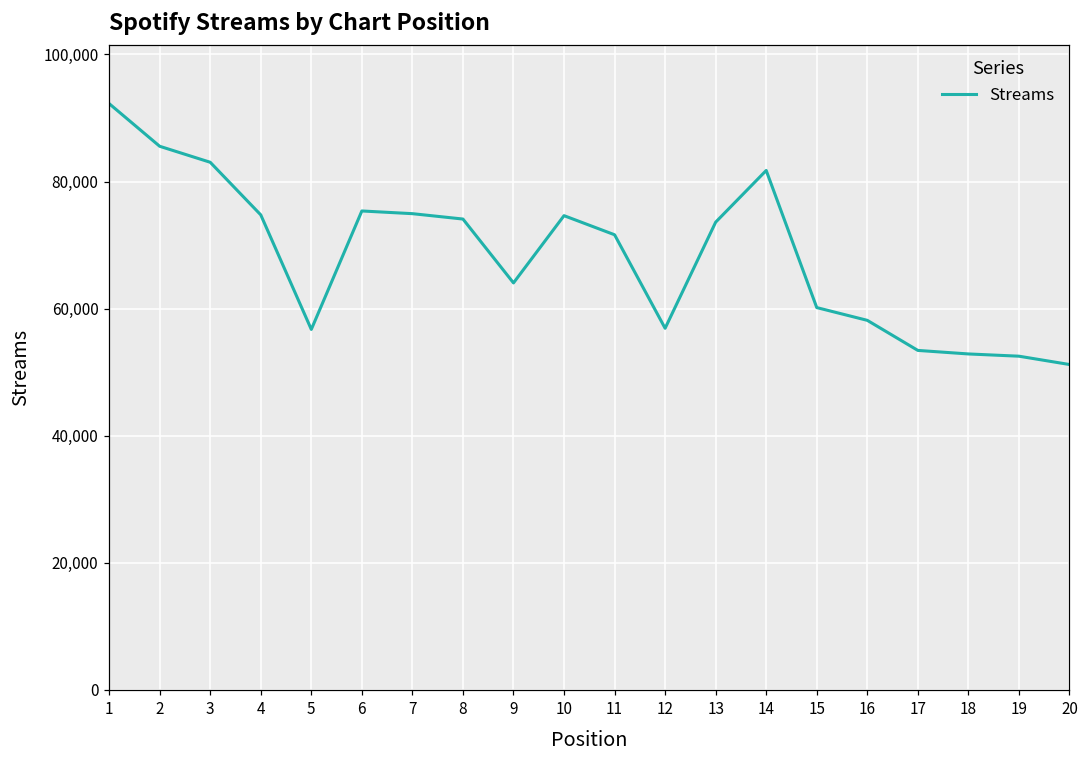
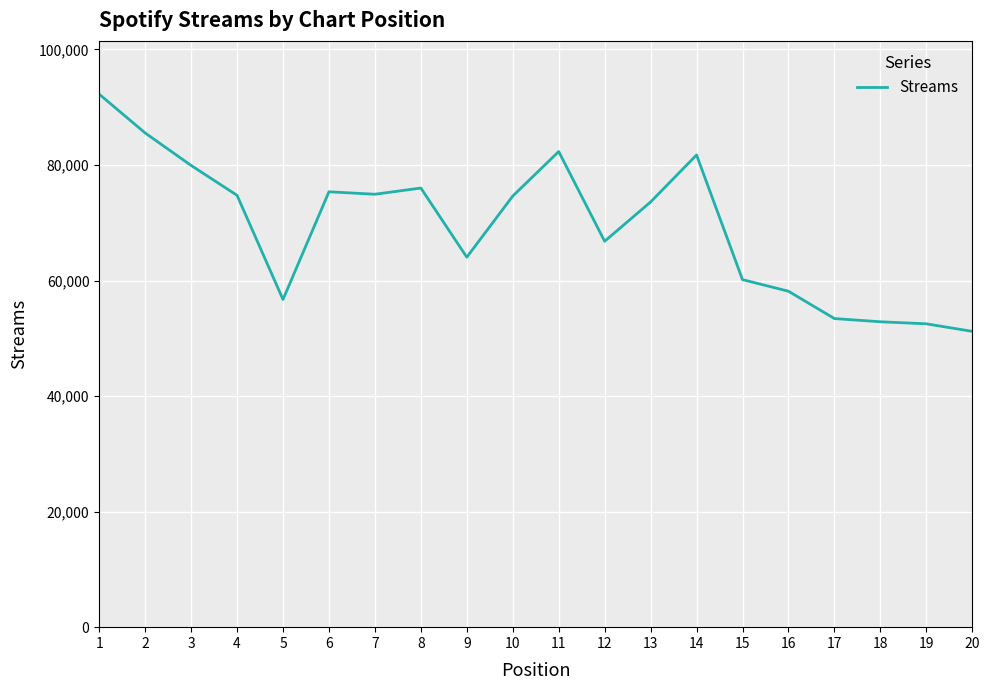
  {
    "1": "92,000",
    "2": "86,000",
-   "3": "83,000",
+   "3": "80,000",
    "4": "75,000",
    "5": "57,000",
    "6": "75,000",
    "7": "75,000",
-   "8": "74,000",
+   "8": "76,000",
    "9": "64,000",
    "10": "75,000",
-   "11": "72,000",
-   "12": "57,000",
+   "11": "82,000",
+   "12": "67,000",
    "13": "74,000",
    "14": "82,000",
    "15": "60,000",
    "16": "58,000",
    "17": "53,000",
    "18": "53,000",
    "19": "53,000",
    "20": "51,000"
  }
